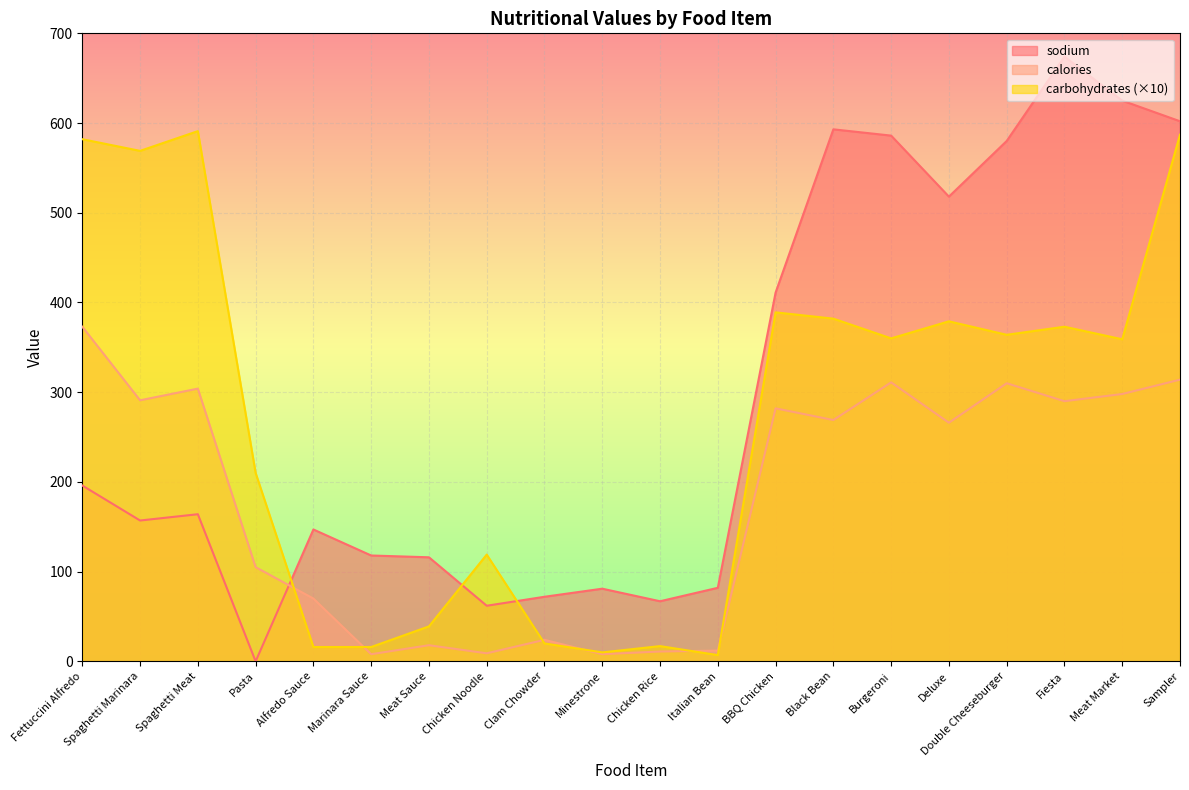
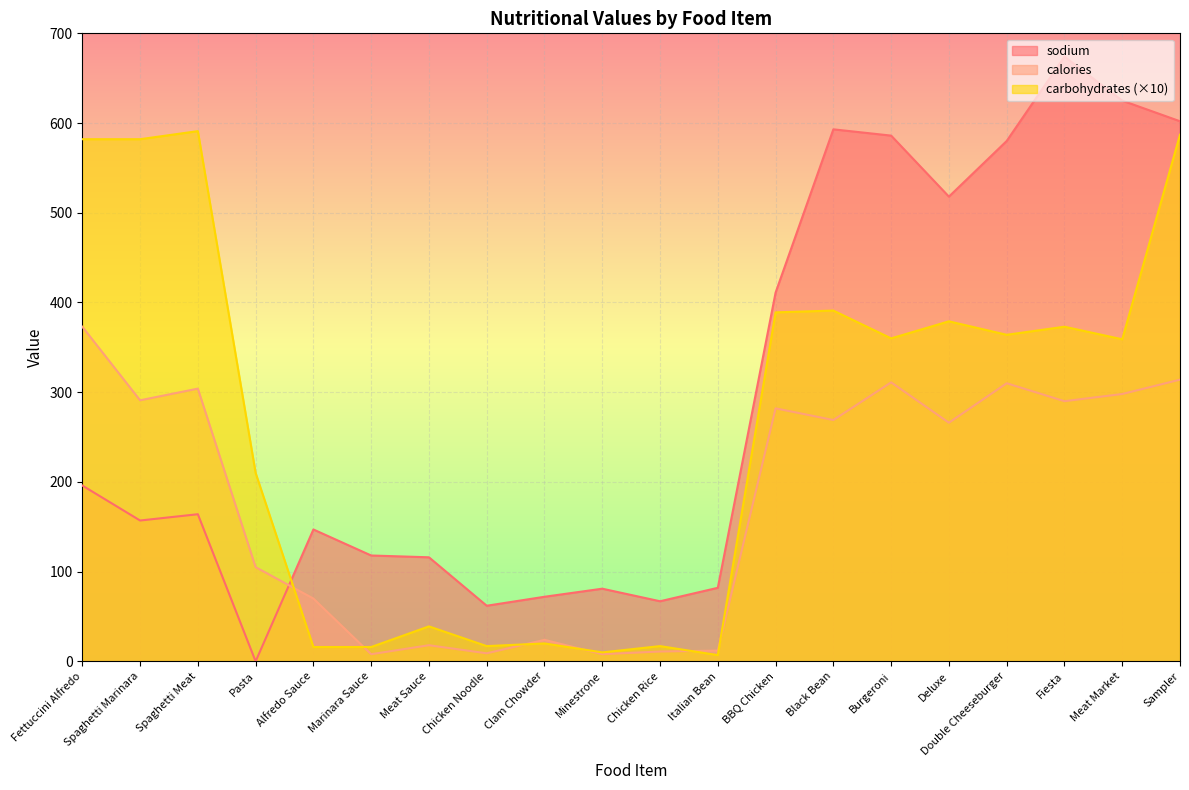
  {
    "carbohydrates (×10)": {
      "Fettuccini Alfredo": 580,
-     "Spaghetti Marinara": 570,
+     "Spaghetti Marinara": 580,
      "Spaghetti Meat": 590,
      "Pasta": 210,
      "Alfredo Sauce": 20,
      "Marinara Sauce": 20,
      "Meat Sauce": 40,
-     "Chicken Noodle": 120,
+     "Chicken Noodle": 20,
      "Clam Chowder": 20,
      "Chicken Rice": 20,
      "Italian Bean": 10,
      "BBQ Chicken": 390,
-     "Black Bean": 380,
+     "Black Bean": 390,
      "Burgeroni": 360,
      "Deluxe": 380,
      "Double Cheeseburger": 360,
      "Fiesta": 370,
      "Meat Market": 360,
      "Sampler": 590
    }
  }
